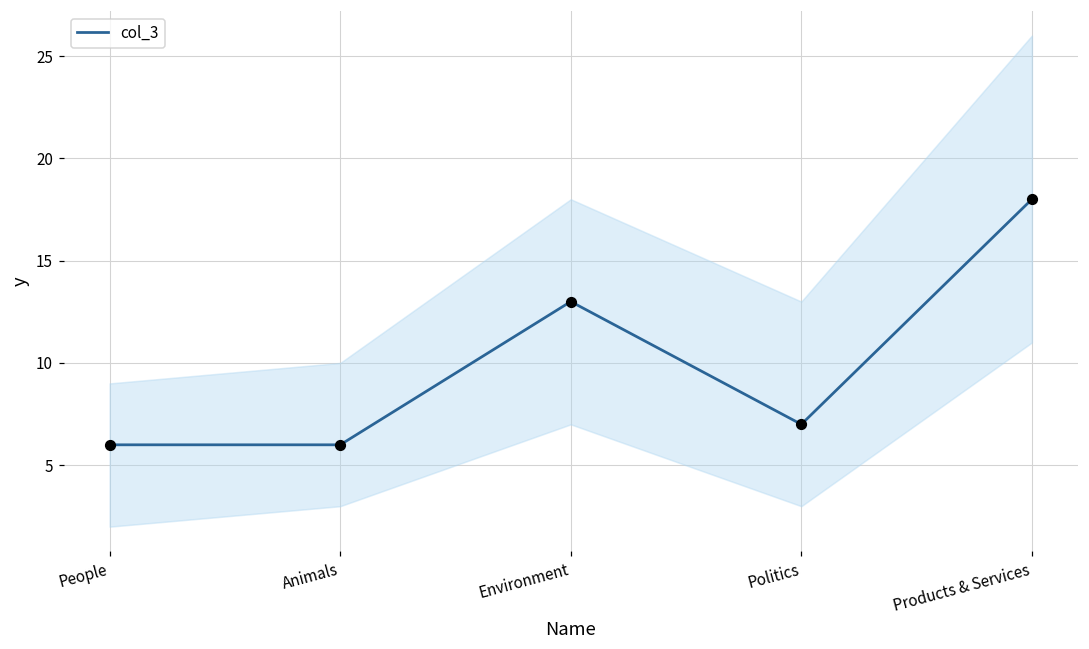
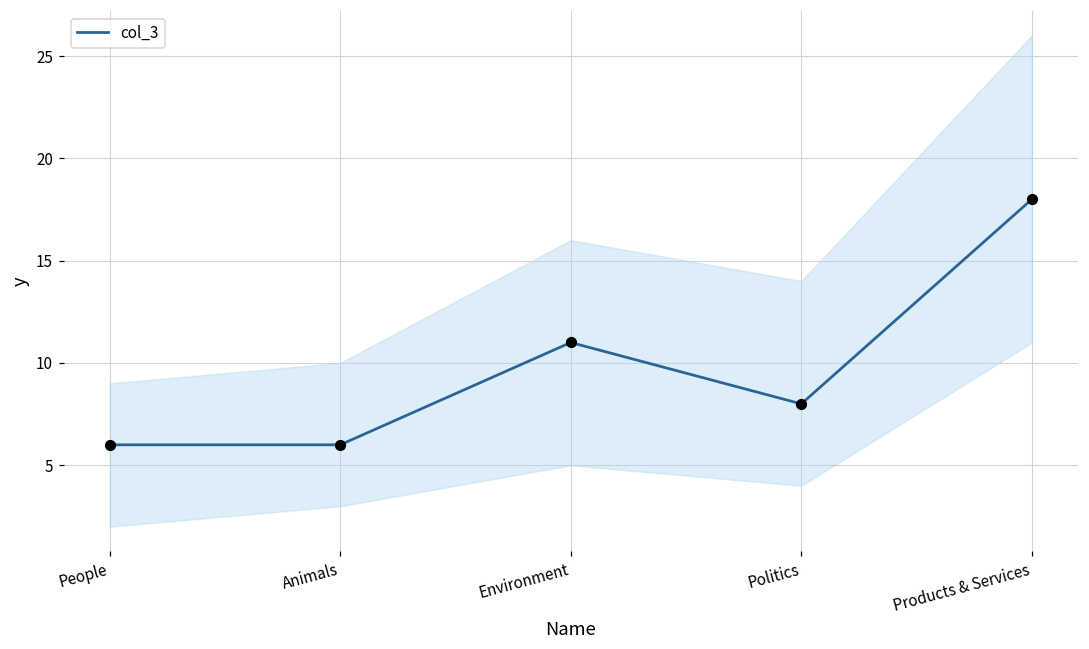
  {
    "col_3": {
      "People": 6,
      "Animals": 6,
-     "Environment": 13,
-     "Politics": 7,
+     "Environment": 11,
+     "Politics": 8,
      "Products & Services": 18
    }
  }
